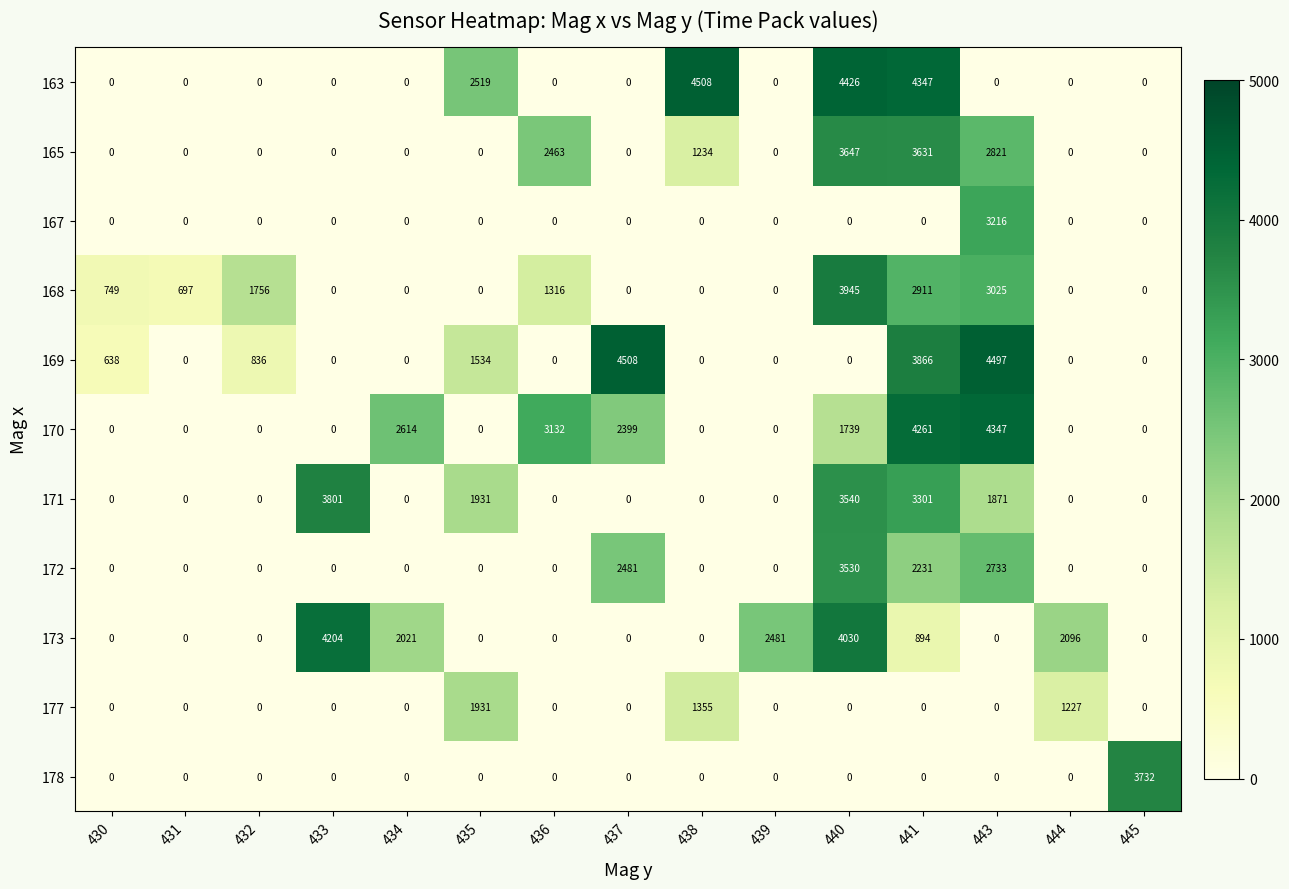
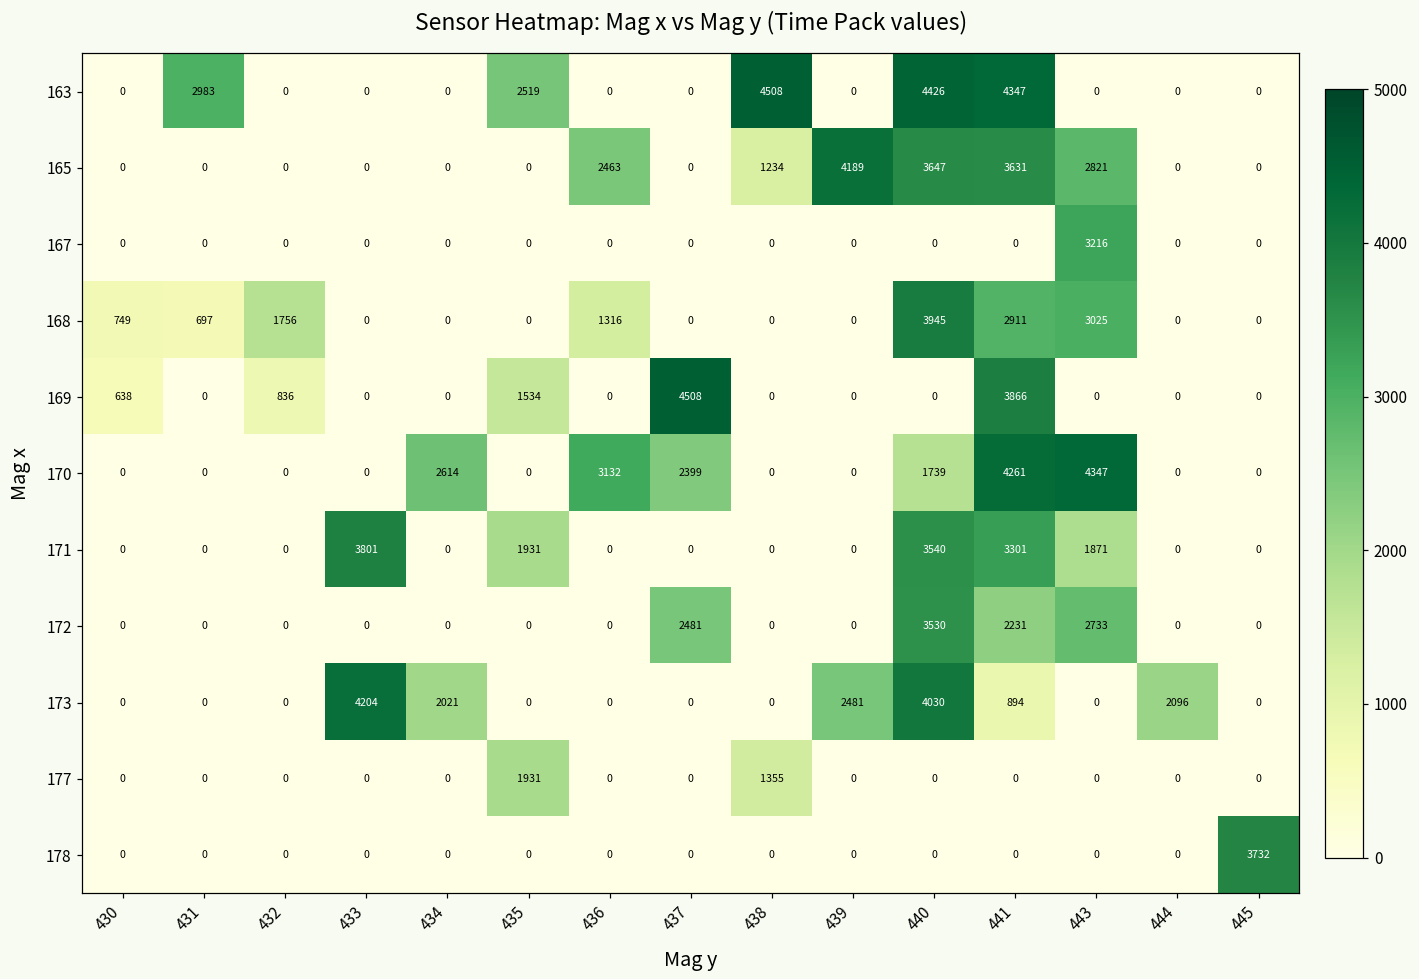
  {
    "163": {
      "430": 0,
-     "431": 0,
+     "431": 2983,
      "432": 0,
      "433": 0,
      "434": 0,
      "435": 2519,
      "436": 0,
      "437": 0,
      "438": 4508,
      "439": 0,
      "440": 4426,
      "441": 4347,
      "443": 0,
      "444": 0,
      "445": 0
    },
    "165": {
      "430": 0,
      "431": 0,
      "432": 0,
      "433": 0,
      "434": 0,
      "435": 0,
      "436": 2463,
      "437": 0,
      "438": 1234,
-     "439": 0,
+     "439": 4189,
      "440": 3647,
      "441": 3631,
      "443": 2821,
      "444": 0,
      "445": 0
    },
    "167": {
      "430": 0,
      "431": 0,
      "432": 0,
      "433": 0,
      "434": 0,
      "435": 0,
      "436": 0,
      "437": 0,
      "438": 0,
      "439": 0,
      "440": 0,
      "441": 0,
      "443": 3216,
      "444": 0,
      "445": 0
    },
    "168": {
      "430": 749,
      "431": 697,
      "432": 1756,
      "433": 0,
      "434": 0,
      "435": 0,
      "436": 1316,
      "437": 0,
      "438": 0,
      "439": 0,
      "440": 3945,
      "441": 2911,
      "443": 3025,
      "444": 0,
      "445": 0
    },
    "169": {
      "430": 638,
      "431": 0,
      "432": 836,
      "433": 0,
      "434": 0,
      "435": 1534,
      "436": 0,
      "437": 4508,
      "438": 0,
      "439": 0,
      "440": 0,
      "441": 3866,
-     "443": 4497,
+     "443": 0,
      "444": 0,
      "445": 0
    },
    "170": {
      "430": 0,
      "431": 0,
      "432": 0,
      "433": 0,
      "434": 2614,
      "435": 0,
      "436": 3132,
      "437": 2399,
      "438": 0,
      "439": 0,
      "440": 1739,
      "441": 4261,
      "443": 4347,
      "444": 0,
      "445": 0
    },
    "171": {
      "430": 0,
      "431": 0,
      "432": 0,
      "433": 3801,
      "434": 0,
      "435": 1931,
      "436": 0,
      "437": 0,
      "438": 0,
      "439": 0,
      "440": 3540,
      "441": 3301,
      "443": 1871,
      "444": 0,
      "445": 0
    },
    "172": {
      "430": 0,
      "431": 0,
      "432": 0,
      "433": 0,
      "434": 0,
      "435": 0,
      "436": 0,
      "437": 2481,
      "438": 0,
      "439": 0,
      "440": 3530,
      "441": 2231,
      "443": 2733,
      "444": 0,
      "445": 0
    },
    "173": {
      "430": 0,
      "431": 0,
      "432": 0,
      "433": 4204,
      "434": 2021,
      "435": 0,
      "436": 0,
      "437": 0,
      "438": 0,
      "439": 2481,
      "440": 4030,
      "441": 894,
      "443": 0,
      "444": 2096,
      "445": 0
    },
    "177": {
      "430": 0,
      "431": 0,
      "432": 0,
      "433": 0,
      "434": 0,
      "435": 1931,
      "436": 0,
      "437": 0,
      "438": 1355,
      "439": 0,
      "440": 0,
      "441": 0,
      "443": 0,
-     "444": 1227,
+     "444": 0,
      "445": 0
    },
    "178": {
      "430": 0,
      "431": 0,
      "432": 0,
      "433": 0,
      "434": 0,
      "435": 0,
      "436": 0,
      "437": 0,
      "438": 0,
      "439": 0,
      "440": 0,
      "441": 0,
      "443": 0,
      "444": 0,
      "445": 3732
    }
  }
